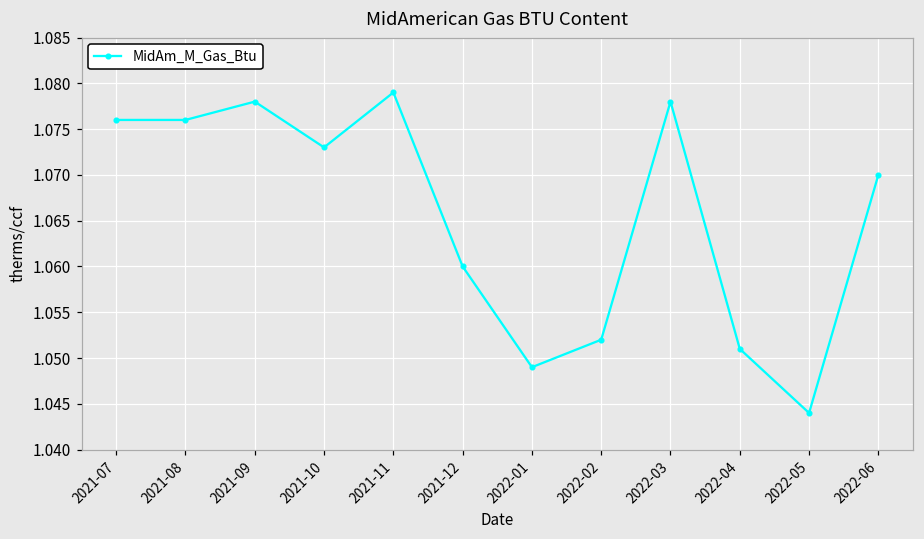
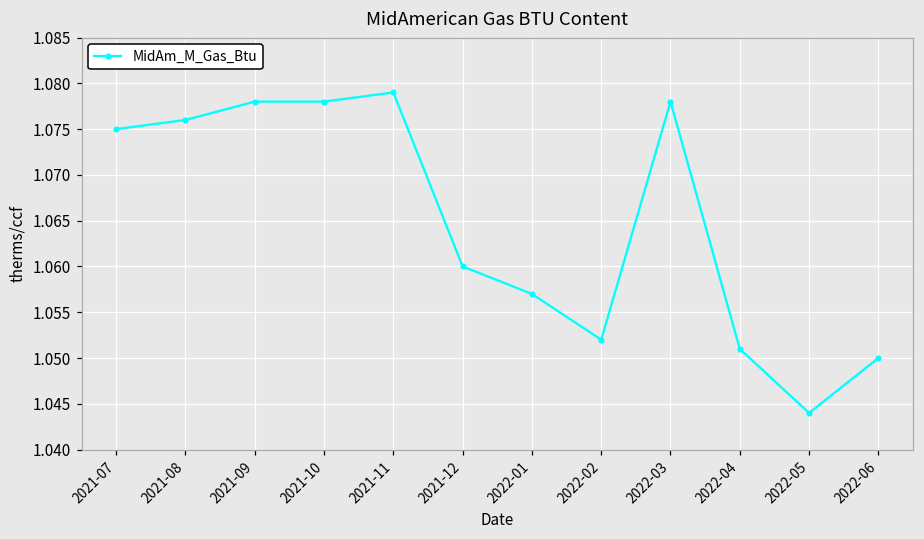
  {
-   "2021-07": 1.076,
+   "2021-07": 1.075,
    "2021-08": 1.076,
    "2021-09": 1.078,
-   "2021-10": 1.073,
+   "2021-10": 1.078,
    "2021-11": 1.079,
    "2021-12": 1.060,
-   "2022-01": 1.049,
+   "2022-01": 1.057,
    "2022-02": 1.052,
    "2022-03": 1.078,
    "2022-04": 1.051,
    "2022-05": 1.044,
-   "2022-06": 1.07
+   "2022-06": 1.05
  }
